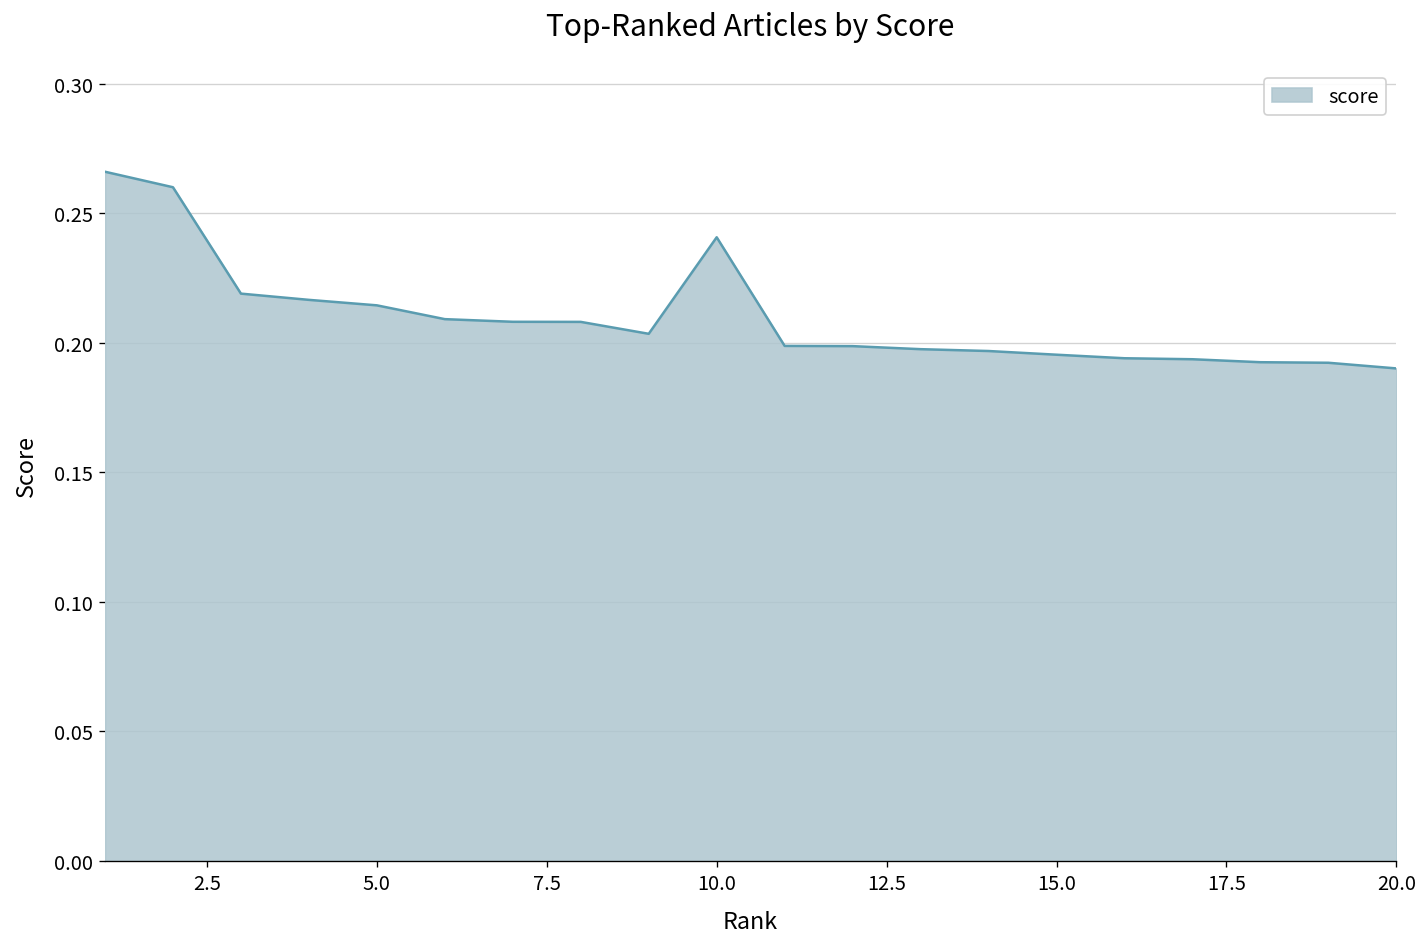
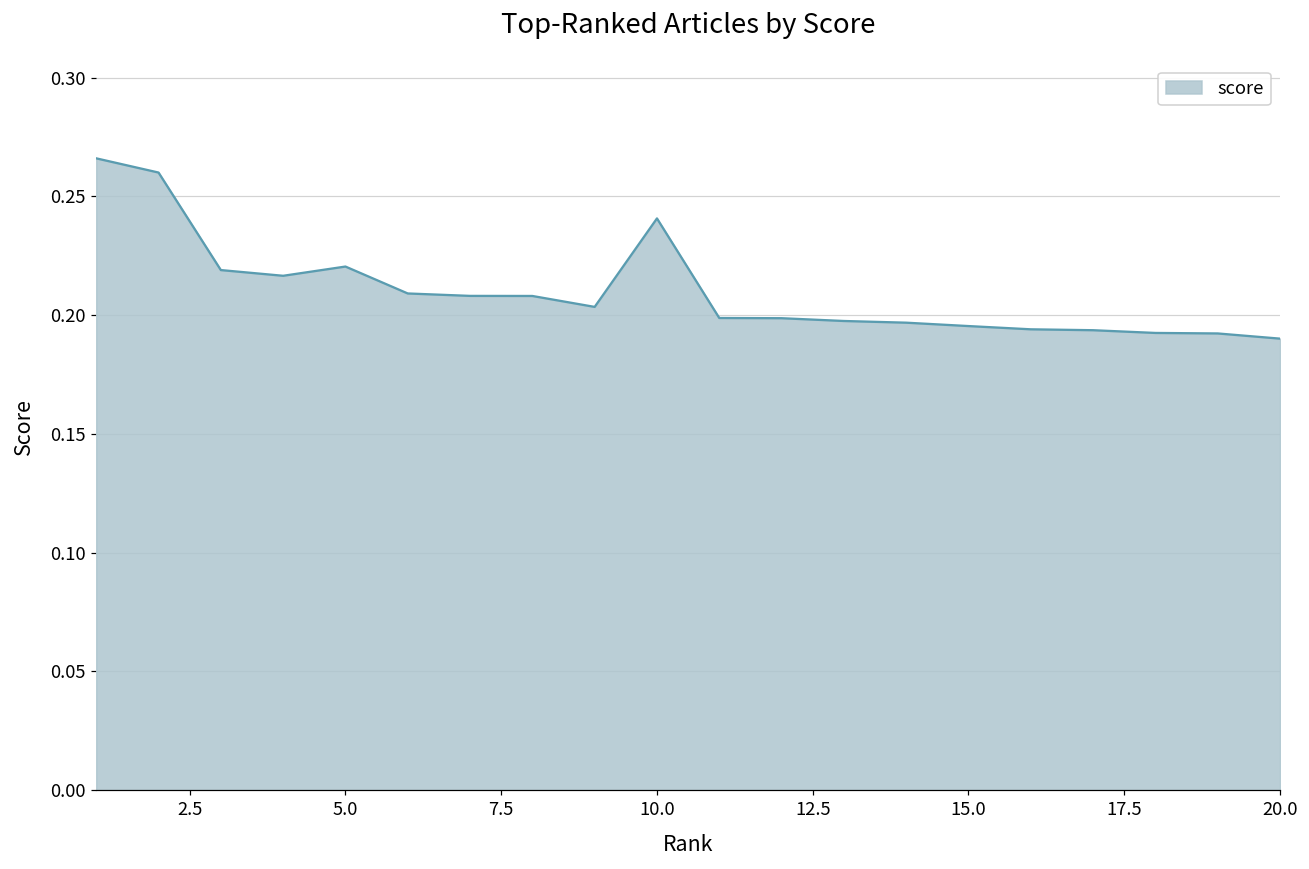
  {
-   "5.0": 0.214,
+   "5.0": 0.220,
    "10.0": 0.241,
    "15.0": 0.195,
    "20.0": 0.190
  }
